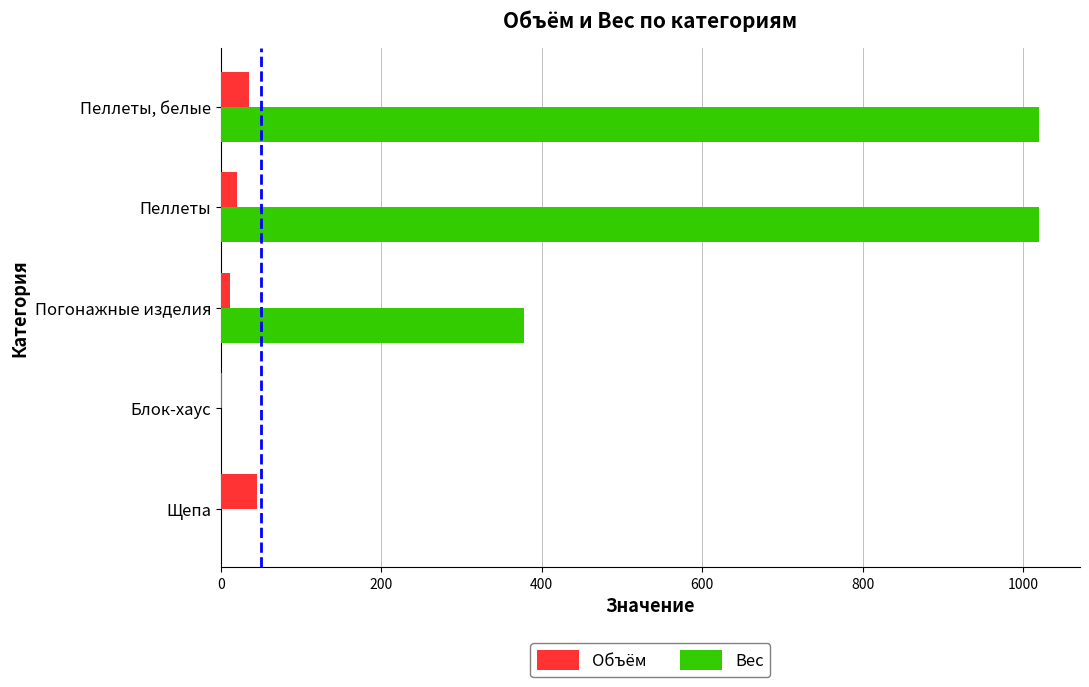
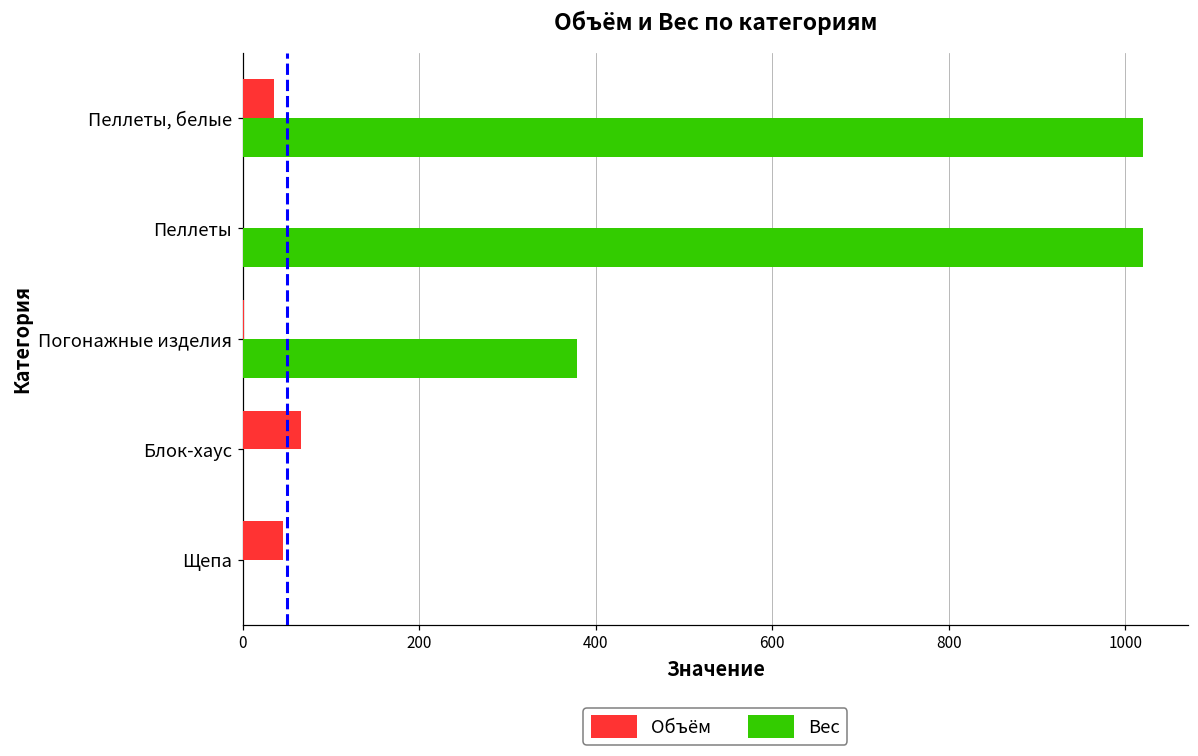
  {
    "Объём": {
      "Пеллеты, белые": 40,
-     "Пеллеты": 20,
-     "Погонажные изделия": 10,
-     "Блок-хаус": 0,
+     "Пеллеты": 0,
+     "Погонажные изделия": 0,
+     "Блок-хаус": 70,
      "Щепа": 50
    },
    "Вес": {
      "Пеллеты, белые": 1020,
      "Пеллеты": 1020,
      "Погонажные изделия": 380,
      "Блок-хаус": 0,
      "Щепа": 0
    }
  }
